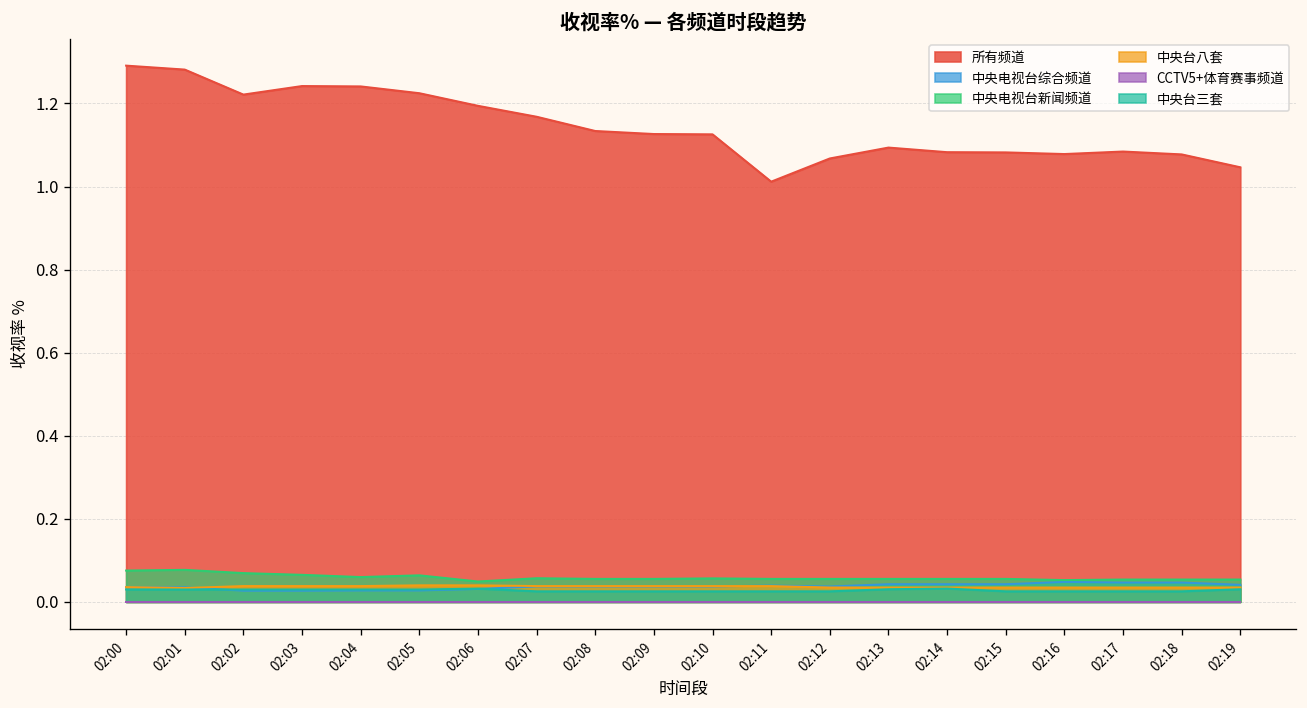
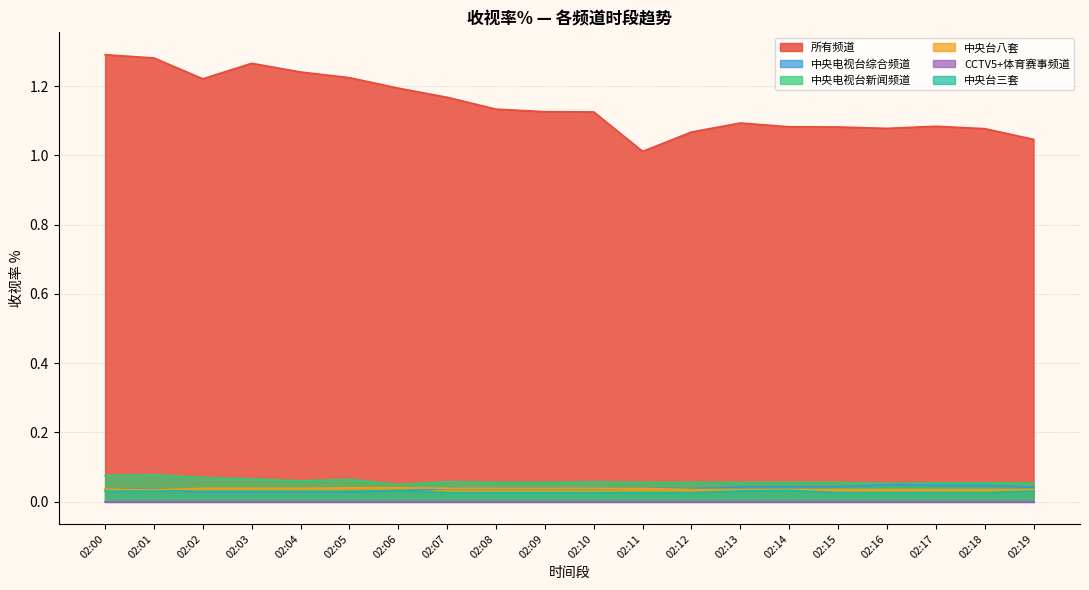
  {
    "所有频道": {
      "02:00": 1.29,
      "02:01": 1.28,
      "02:02": 1.22,
-     "02:03": 1.24,
+     "02:03": 1.27,
      "02:04": 1.24,
      "02:05": 1.22,
      "02:06": 1.19,
      "02:07": 1.17,
      "02:08": 1.13,
      "02:09": 1.13,
      "02:10": 1.13,
      "02:11": 1.01,
      "02:12": 1.07,
      "02:13": 1.09,
      "02:14": 1.08,
      "02:15": 1.08,
      "02:16": 1.08,
      "02:17": 1.08,
      "02:18": 1.08,
      "02:19": 1.05
    },
    "中央电视台综合频道": {
      "02:13": 0.04,
      "02:14": 0.04,
      "02:15": 0.04,
      "02:17": 0.05,
      "02:18": 0.05
    },
    "中央台八套": {
      "02:02": 0.04,
      "02:03": 0.04,
      "02:04": 0.04,
      "02:05": 0.04,
      "02:06": 0.04,
      "02:15": 0.03,
      "02:16": 0.03,
      "02:17": 0.03,
      "02:18": 0.03
    },
    "CCTV5+体育赛事频道": {
      "02:00": 0.00,
      "02:01": 0.00,
      "02:02": 0.00,
      "02:03": 0.00,
      "02:04": 0.00,
      "02:05": 0.00,
      "02:06": 0.00,
      "02:07": 0.00,
      "02:08": 0.00,
      "02:09": 0.00,
      "02:10": 0.00,
      "02:11": 0.00,
      "02:12": 0.00,
      "02:13": 0.00,
      "02:14": 0.00,
      "02:15": 0.00,
      "02:16": 0.00,
      "02:17": 0.00,
      "02:18": 0.00,
      "02:19": 0.00
    }
  }
